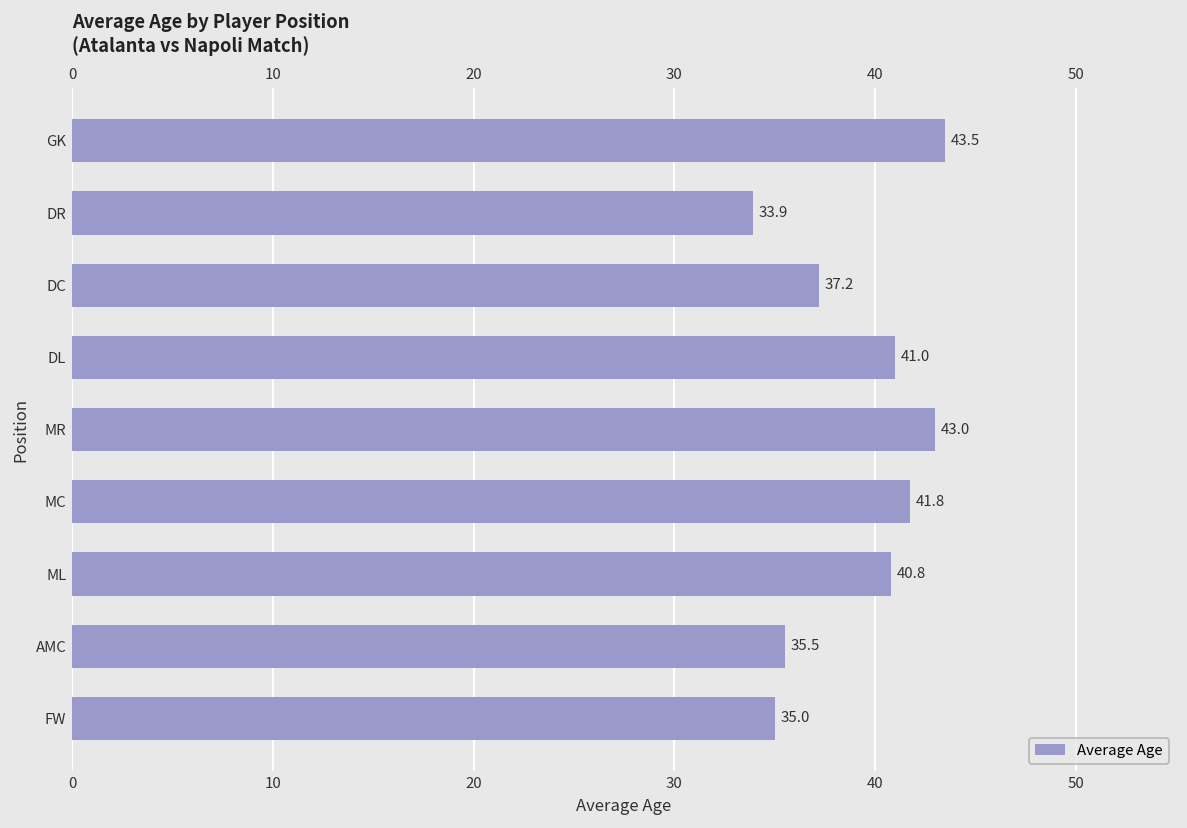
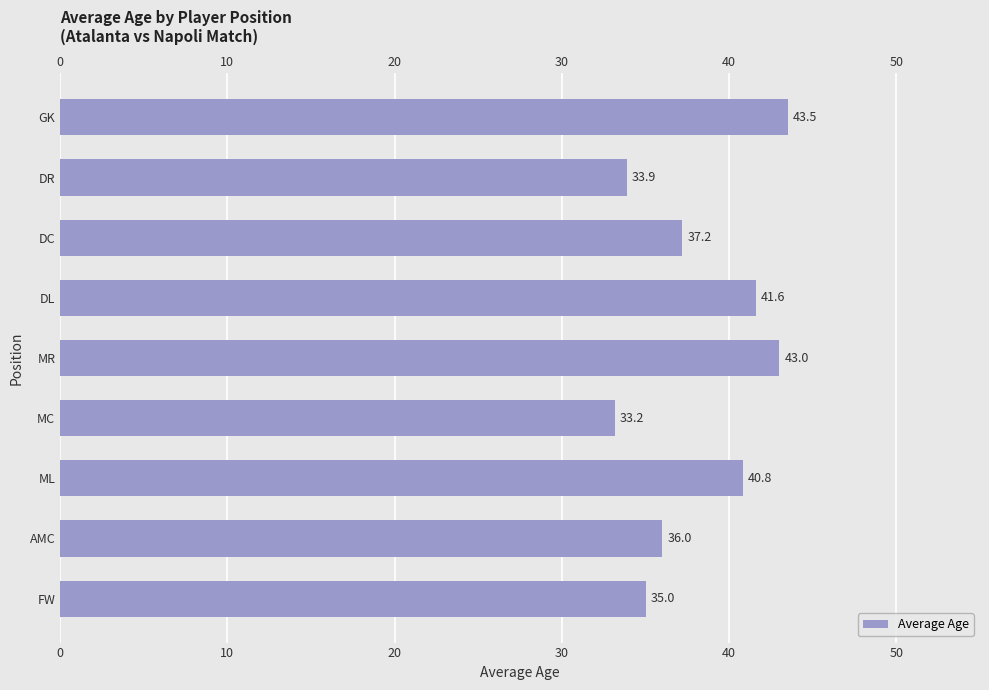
  {
    "GK": 43.5,
    "DR": 33.9,
    "DC": 37.2,
-   "DL": 41.0,
+   "DL": 41.6,
    "MR": 43.0,
-   "MC": 41.8,
+   "MC": 33.2,
    "ML": 40.8,
-   "AMC": 35.5,
+   "AMC": 36.0,
    "FW": 35.0
  }
